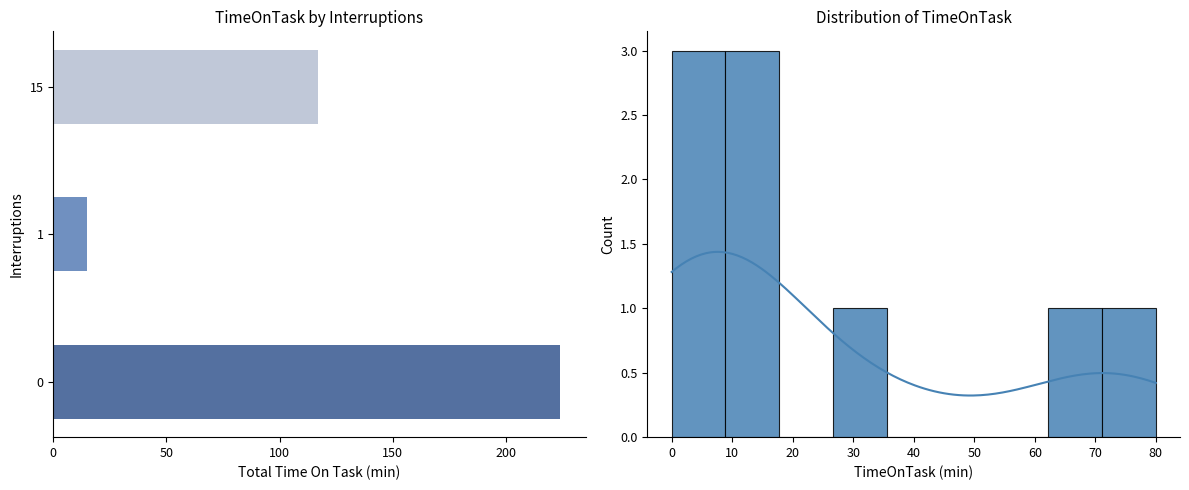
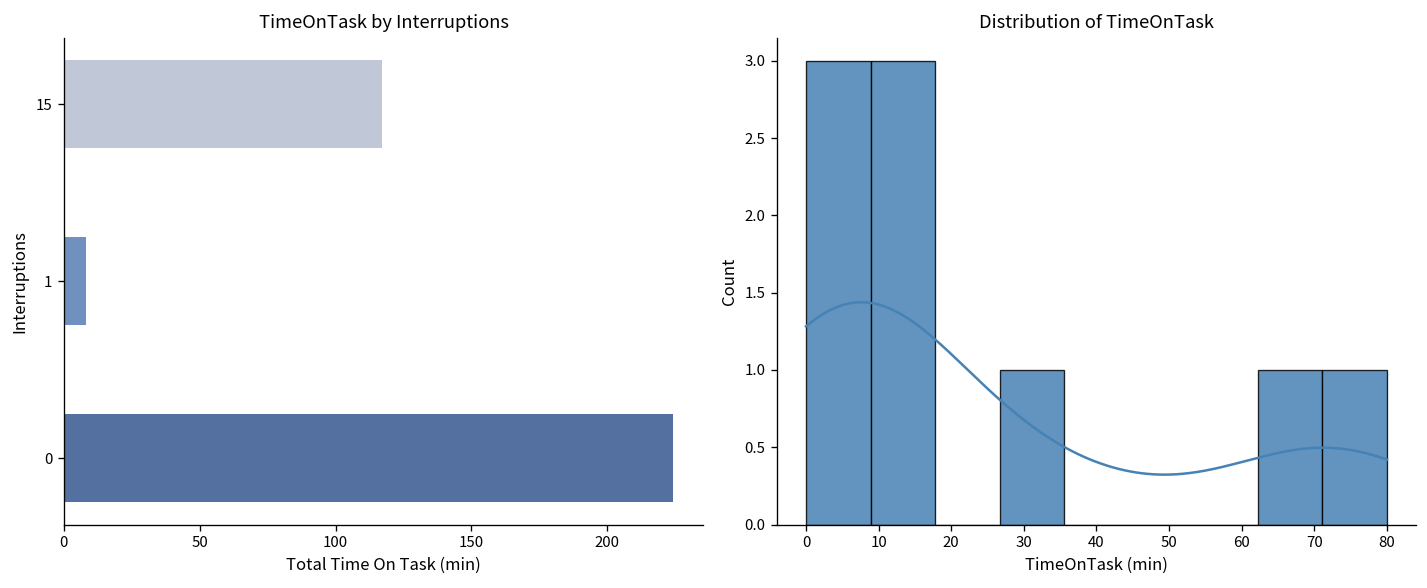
  {
    "TimeOnTask by Interruptions": {
      "15": 117,
-     "1": 15,
+     "1": 8,
      "0": 224
    }
  }
